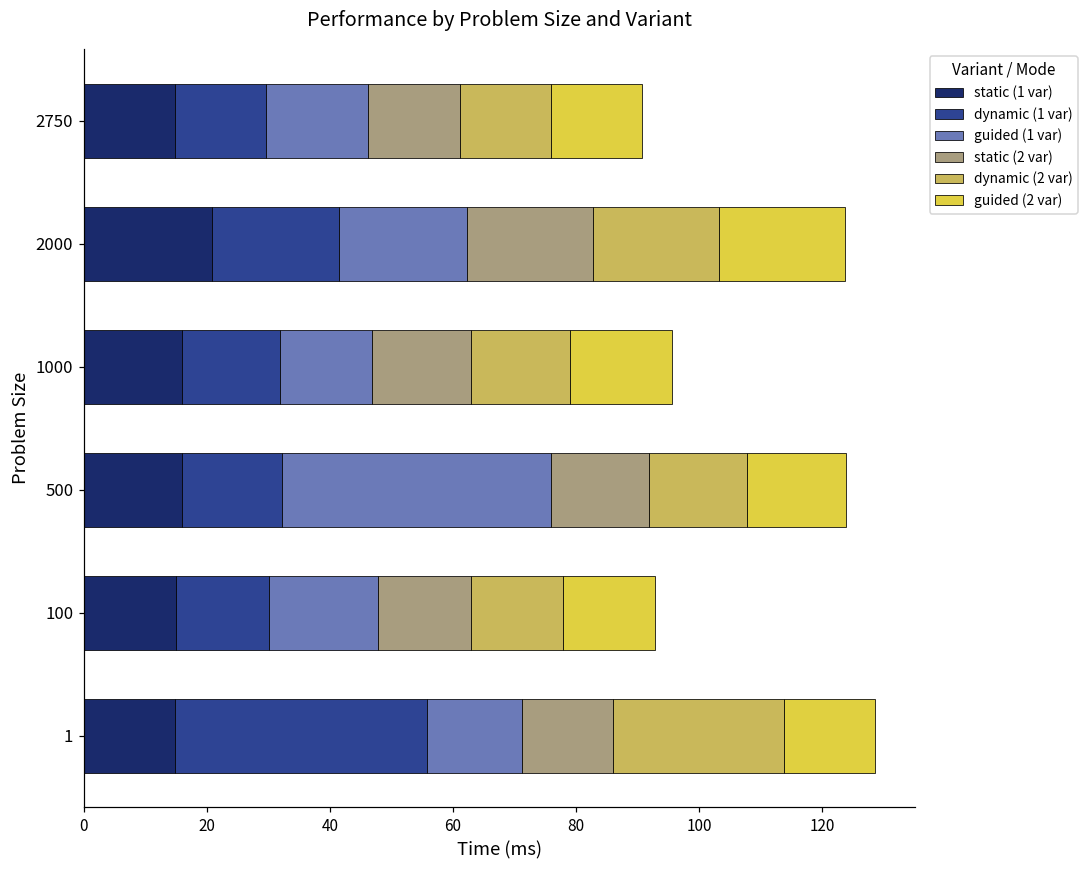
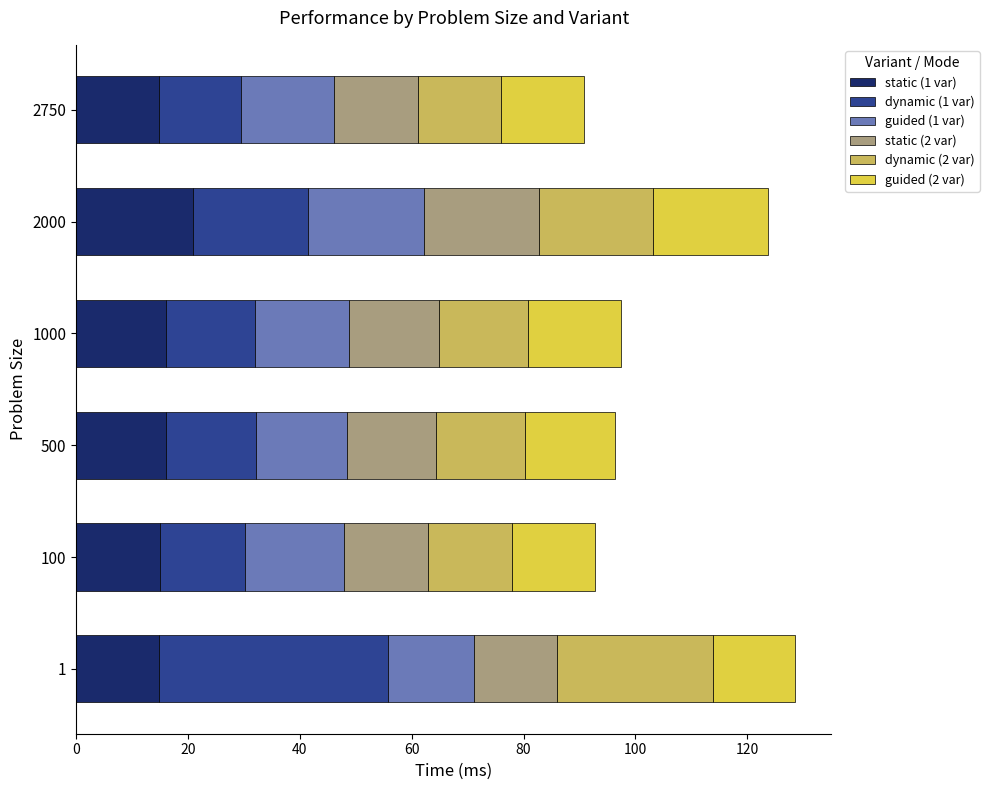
  {
    "guided (1 var)": {
      "2750": 17,
      "2000": 21,
-     "1000": 15,
-     "500": 44,
+     "1000": 17,
+     "500": 16,
      "100": 18,
      "1": 15
    }
  }
